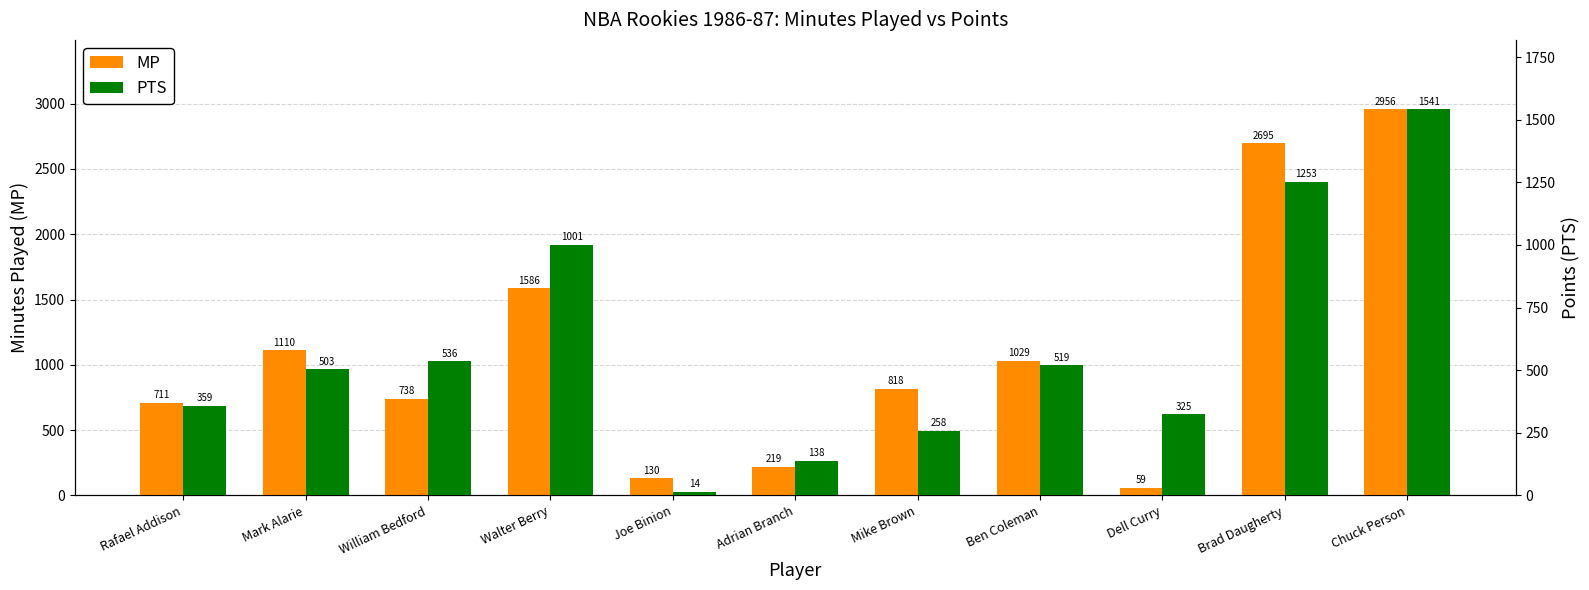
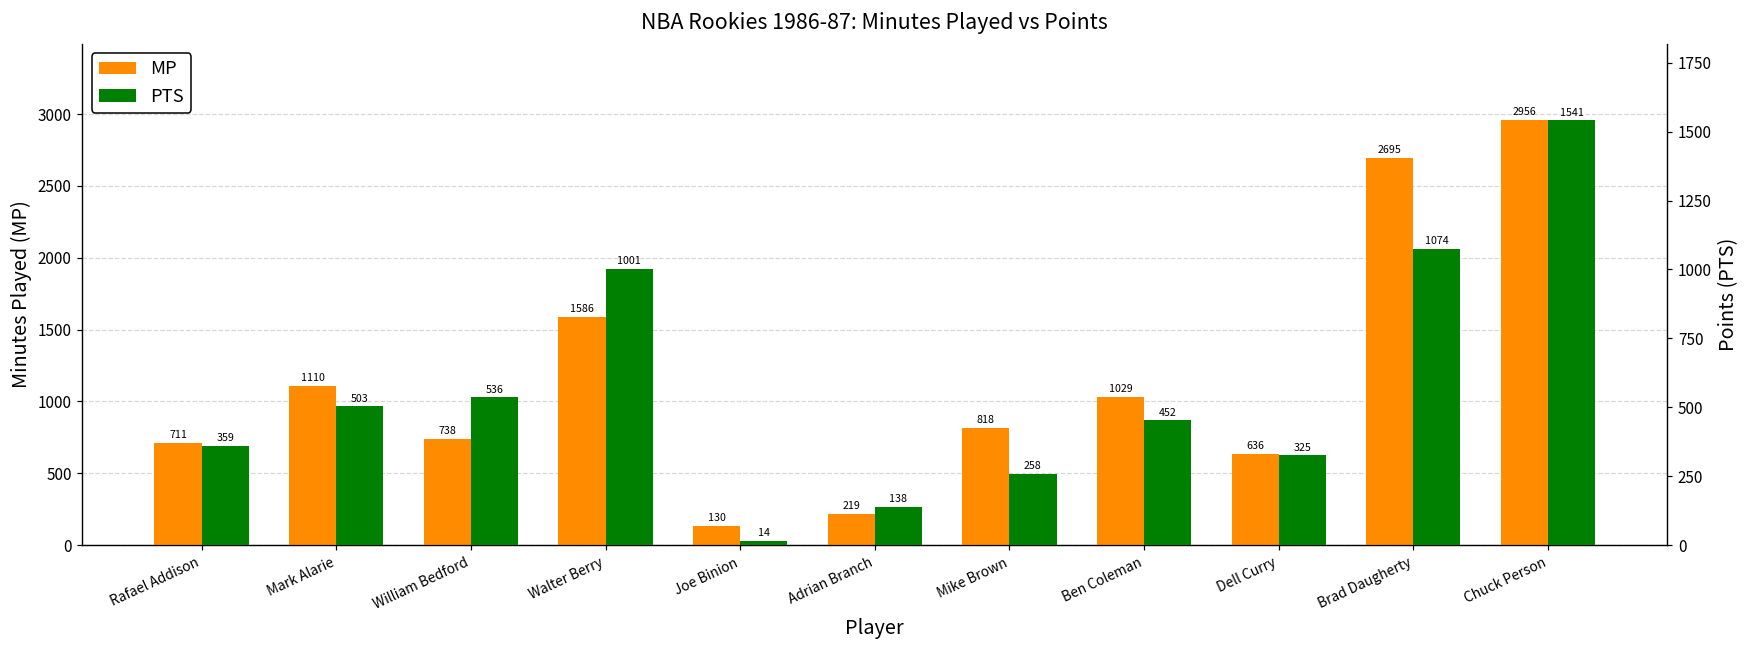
  {
    "MP": {
      "Rafael Addison": 711,
      "Mark Alarie": 1110,
      "William Bedford": 738,
      "Walter Berry": 1586,
      "Joe Binion": 130,
      "Adrian Branch": 219,
      "Mike Brown": 818,
      "Ben Coleman": 1029,
-     "Dell Curry": 59,
+     "Dell Curry": 636,
      "Brad Daugherty": 2695,
      "Chuck Person": 2956
    },
    "PTS": {
      "Rafael Addison": 359,
      "Mark Alarie": 503,
      "William Bedford": 536,
      "Walter Berry": 1001,
      "Joe Binion": 14,
      "Adrian Branch": 138,
      "Mike Brown": 258,
-     "Ben Coleman": 519,
+     "Ben Coleman": 452,
      "Dell Curry": 325,
-     "Brad Daugherty": 1253,
+     "Brad Daugherty": 1074,
      "Chuck Person": 1541
    }
  }
